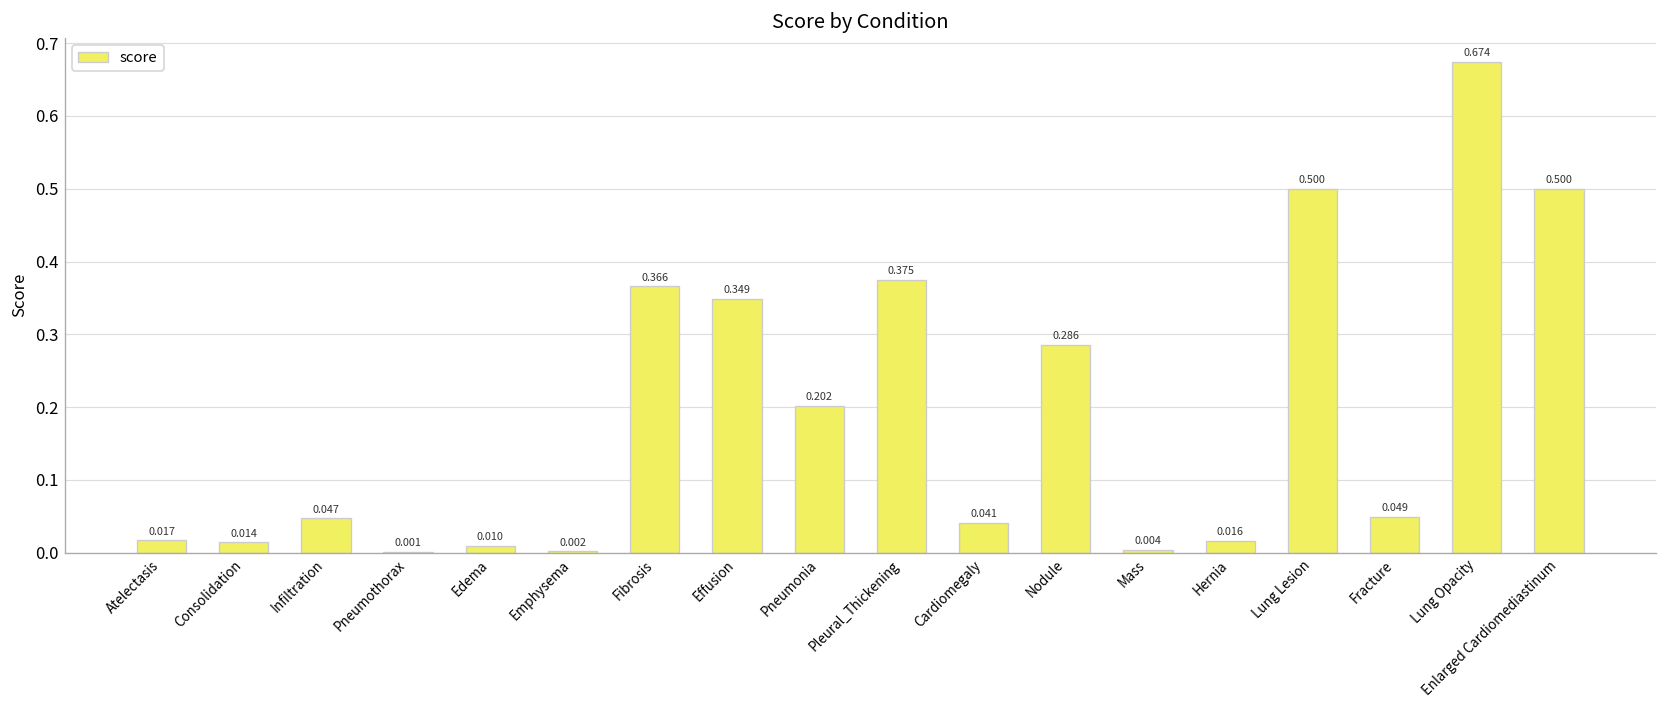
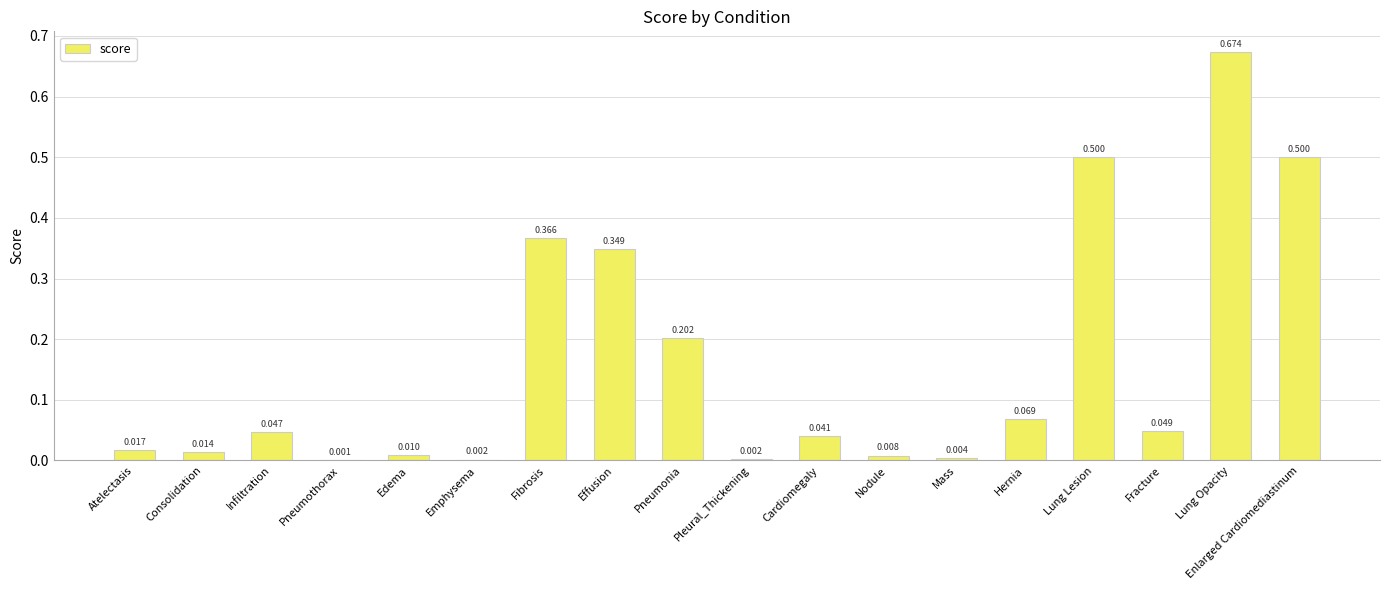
  {
    "Atelectasis": 0.017,
    "Consolidation": 0.014,
    "Infiltration": 0.047,
    "Pneumothorax": 0.001,
    "Edema": 0.010,
    "Emphysema": 0.002,
    "Fibrosis": 0.366,
    "Effusion": 0.349,
    "Pneumonia": 0.202,
-   "Pleural_Thickening": 0.375,
+   "Pleural_Thickening": 0.002,
    "Cardiomegaly": 0.041,
-   "Nodule": 0.286,
+   "Nodule": 0.008,
    "Mass": 0.004,
-   "Hernia": 0.016,
+   "Hernia": 0.069,
    "Lung Lesion": 0.500,
    "Fracture": 0.049,
    "Lung Opacity": 0.674,
    "Enlarged Cardiomediastinum": 0.500
  }
